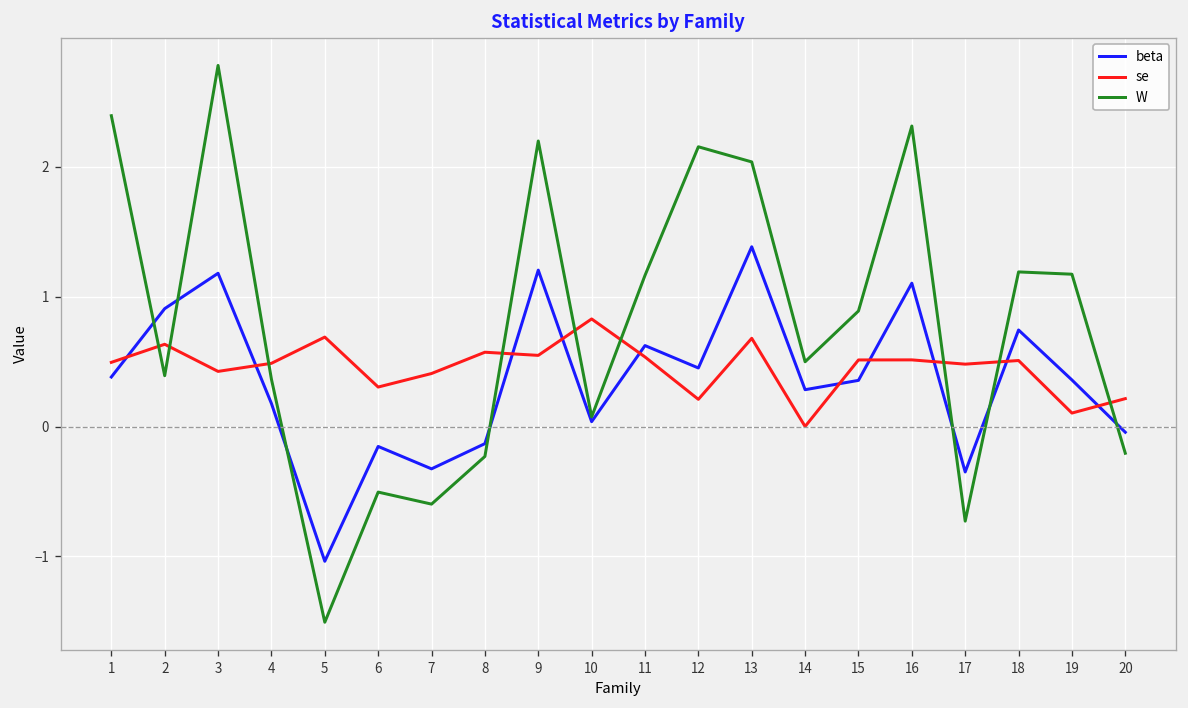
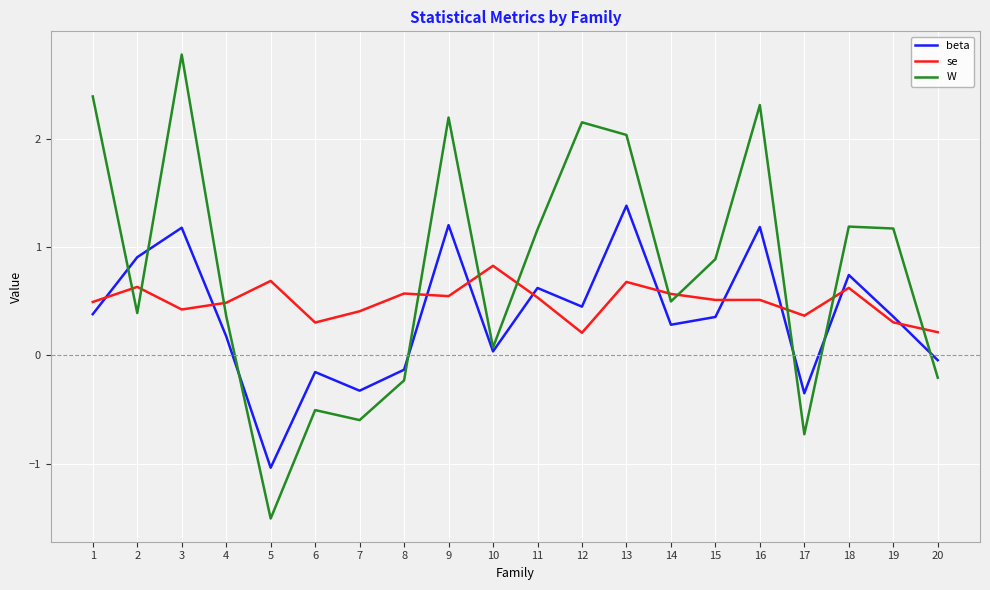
  {
    "beta": {
      "1": 0.38,
      "2": 0.91,
      "3": 1.18,
      "4": 0.18,
      "5": -1.04,
      "6": -0.15,
      "7": -0.33,
      "8": -0.13,
      "9": 1.20,
      "10": 0.04,
      "11": 0.62,
      "12": 0.45,
      "13": 1.38,
      "14": 0.28,
      "15": 0.36,
-     "16": 1.10,
+     "16": 1.19,
      "17": -0.35,
      "18": 0.74,
      "19": 0.36,
      "20": -0.04
    },
    "se": {
      "1": 0.49,
      "2": 0.63,
      "3": 0.42,
      "4": 0.49,
      "5": 0.69,
      "6": 0.30,
      "7": 0.41,
      "8": 0.57,
      "9": 0.55,
      "10": 0.83,
      "11": 0.54,
      "12": 0.21,
      "13": 0.68,
-     "14": 0.00,
+     "14": 0.57,
      "15": 0.51,
      "16": 0.51,
-     "17": 0.48,
-     "18": 0.51,
-     "19": 0.10,
+     "17": 0.37,
+     "18": 0.62,
+     "19": 0.31,
      "20": 0.21
    },
    "W": {
      "1": 2.39,
      "2": 0.39,
      "3": 2.78,
      "4": 0.36,
      "5": -1.51,
      "6": -0.50,
      "7": -0.60,
      "8": -0.23,
      "9": 2.20,
      "10": 0.07,
      "11": 1.16,
      "12": 2.15,
      "13": 2.04,
      "14": 0.50,
      "15": 0.89,
      "16": 2.31,
      "17": -0.73,
      "18": 1.19,
      "19": 1.17,
      "20": -0.21
    }
  }
